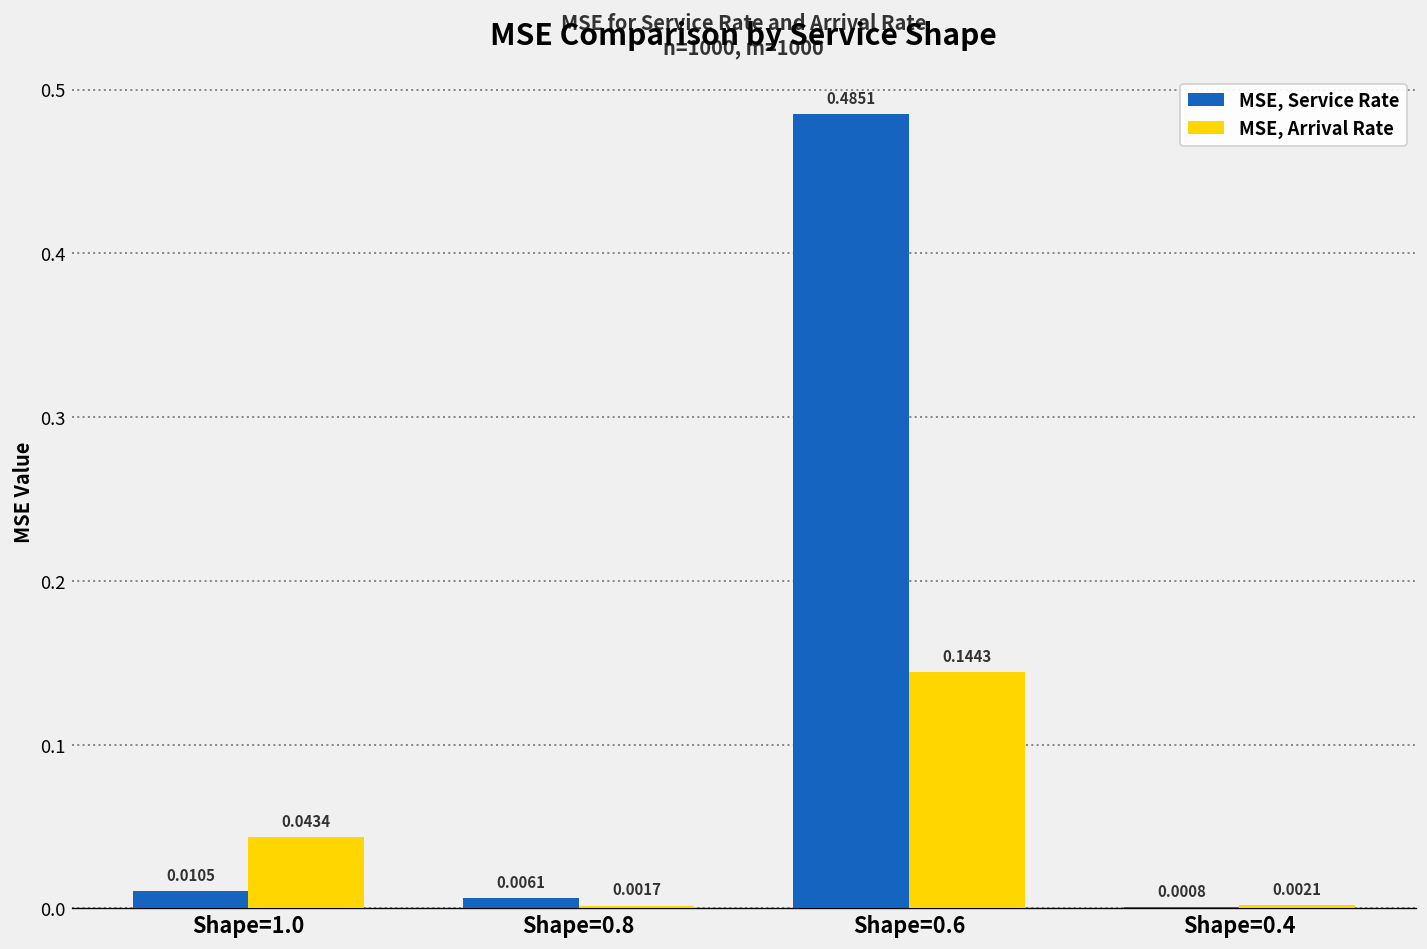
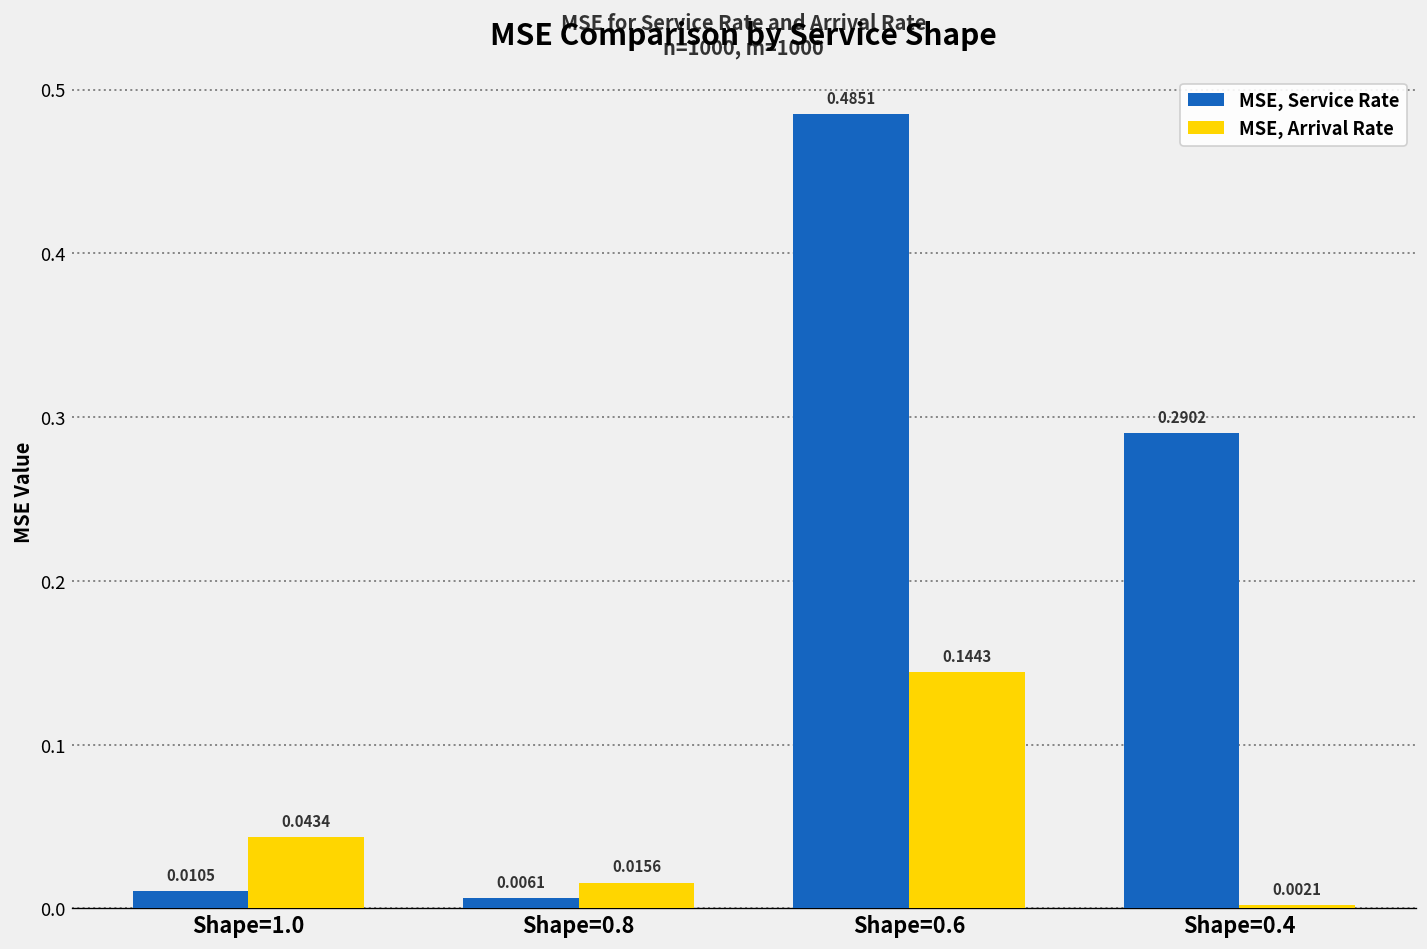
  {
    "MSE, Service Rate": {
      "Shape=1.0": 0.0105,
      "Shape=0.8": 0.0061,
      "Shape=0.6": 0.4851,
-     "Shape=0.4": 0.0008
+     "Shape=0.4": 0.2902
    },
    "MSE, Arrival Rate": {
      "Shape=1.0": 0.0434,
-     "Shape=0.8": 0.0017,
+     "Shape=0.8": 0.0156,
      "Shape=0.6": 0.1443,
      "Shape=0.4": 0.0021
    }
  }
